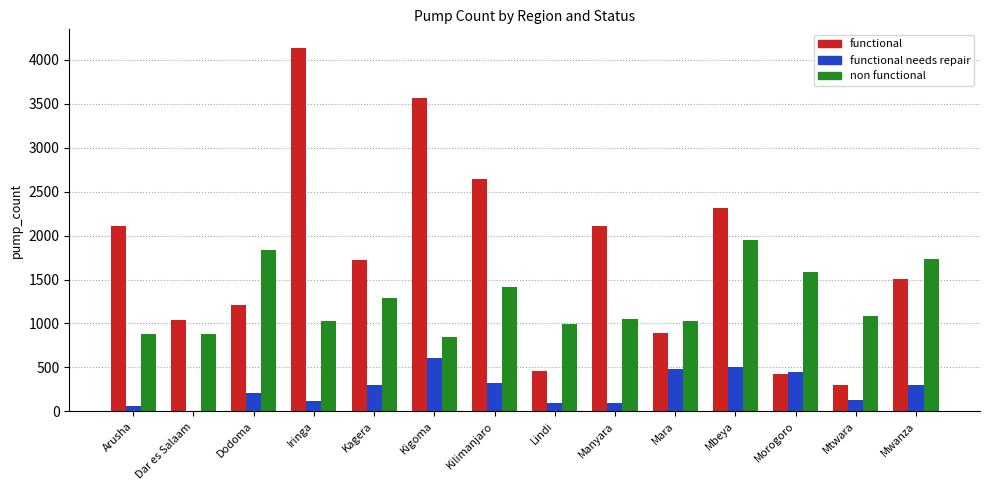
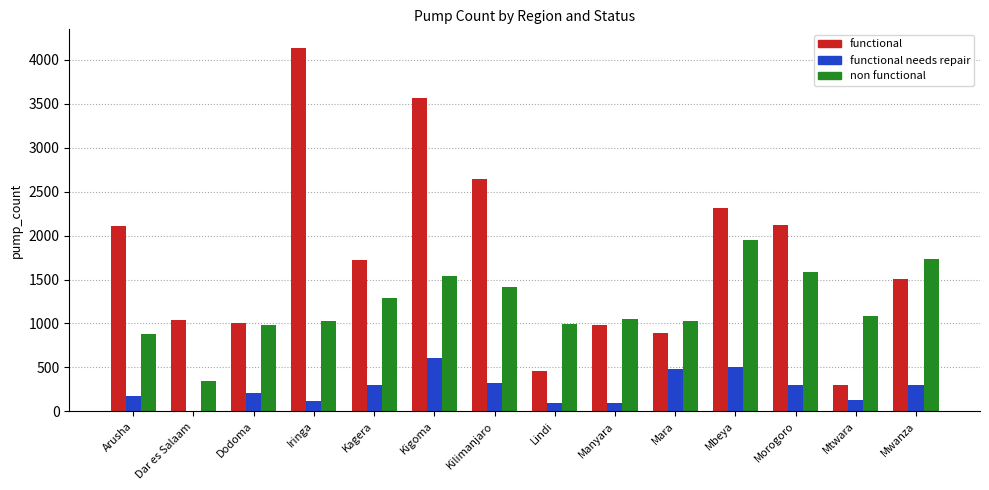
  {
    "functional": {
      "Arusha": 2100,
      "Dar es Salaam": 1000,
-     "Dodoma": 1200,
+     "Dodoma": 1000,
      "Iringa": 4100,
      "Kagera": 1700,
      "Kigoma": 3600,
      "Kilimanjaro": 2600,
      "Lindi": 500,
-     "Manyara": 2100,
+     "Manyara": 1000,
      "Mara": 900,
      "Mbeya": 2300,
-     "Morogoro": 400,
+     "Morogoro": 2100,
      "Mtwara": 300,
      "Mwanza": 1500
    },
    "functional needs repair": {
-     "Arusha": 100,
+     "Arusha": 200,
      "Dodoma": 200,
      "Iringa": 100,
      "Kagera": 300,
      "Kigoma": 600,
      "Kilimanjaro": 300,
      "Lindi": 100,
      "Manyara": 100,
      "Mara": 500,
      "Mbeya": 500,
-     "Morogoro": 400,
+     "Morogoro": 300,
      "Mtwara": 100,
      "Mwanza": 300
    },
    "non functional": {
      "Arusha": 900,
-     "Dar es Salaam": 900,
-     "Dodoma": 1800,
+     "Dar es Salaam": 300,
+     "Dodoma": 1000,
      "Iringa": 1000,
      "Kagera": 1300,
-     "Kigoma": 900,
+     "Kigoma": 1500,
      "Kilimanjaro": 1400,
      "Lindi": 1000,
      "Manyara": 1100,
      "Mara": 1000,
      "Mbeya": 2000,
      "Morogoro": 1600,
      "Mtwara": 1100,
      "Mwanza": 1700
    }
  }
